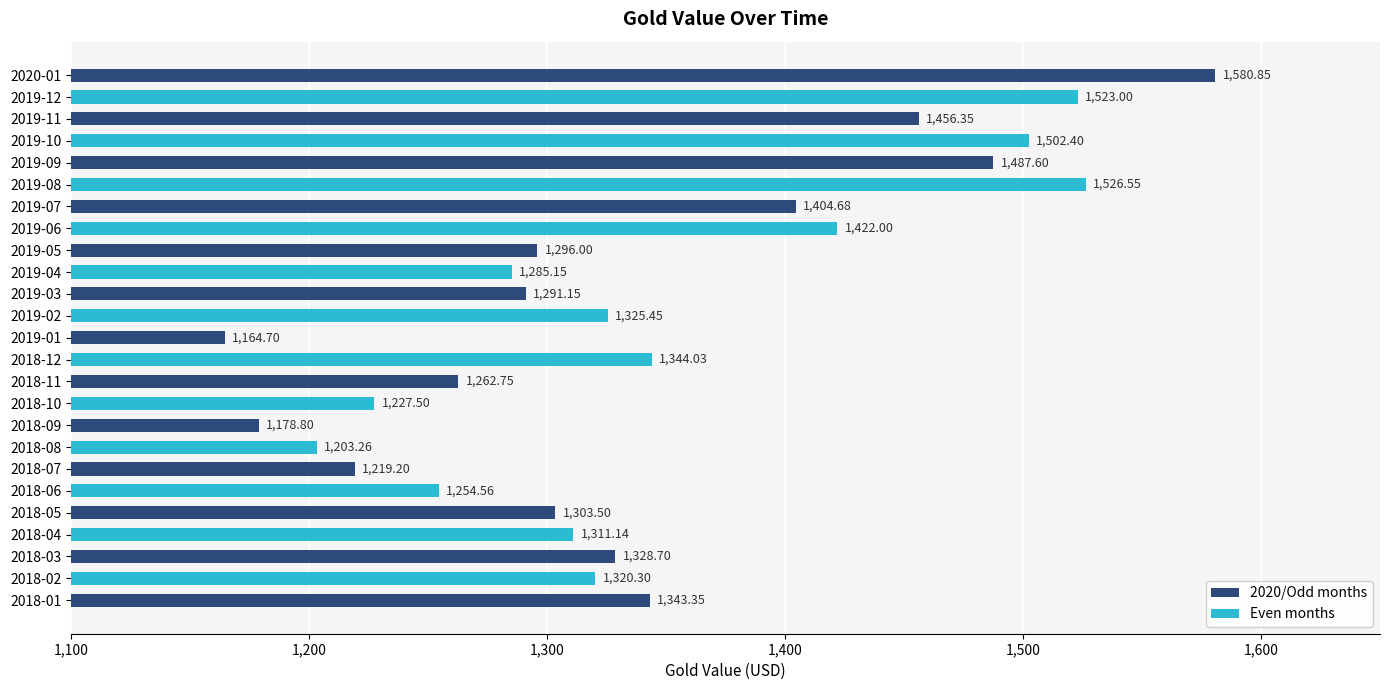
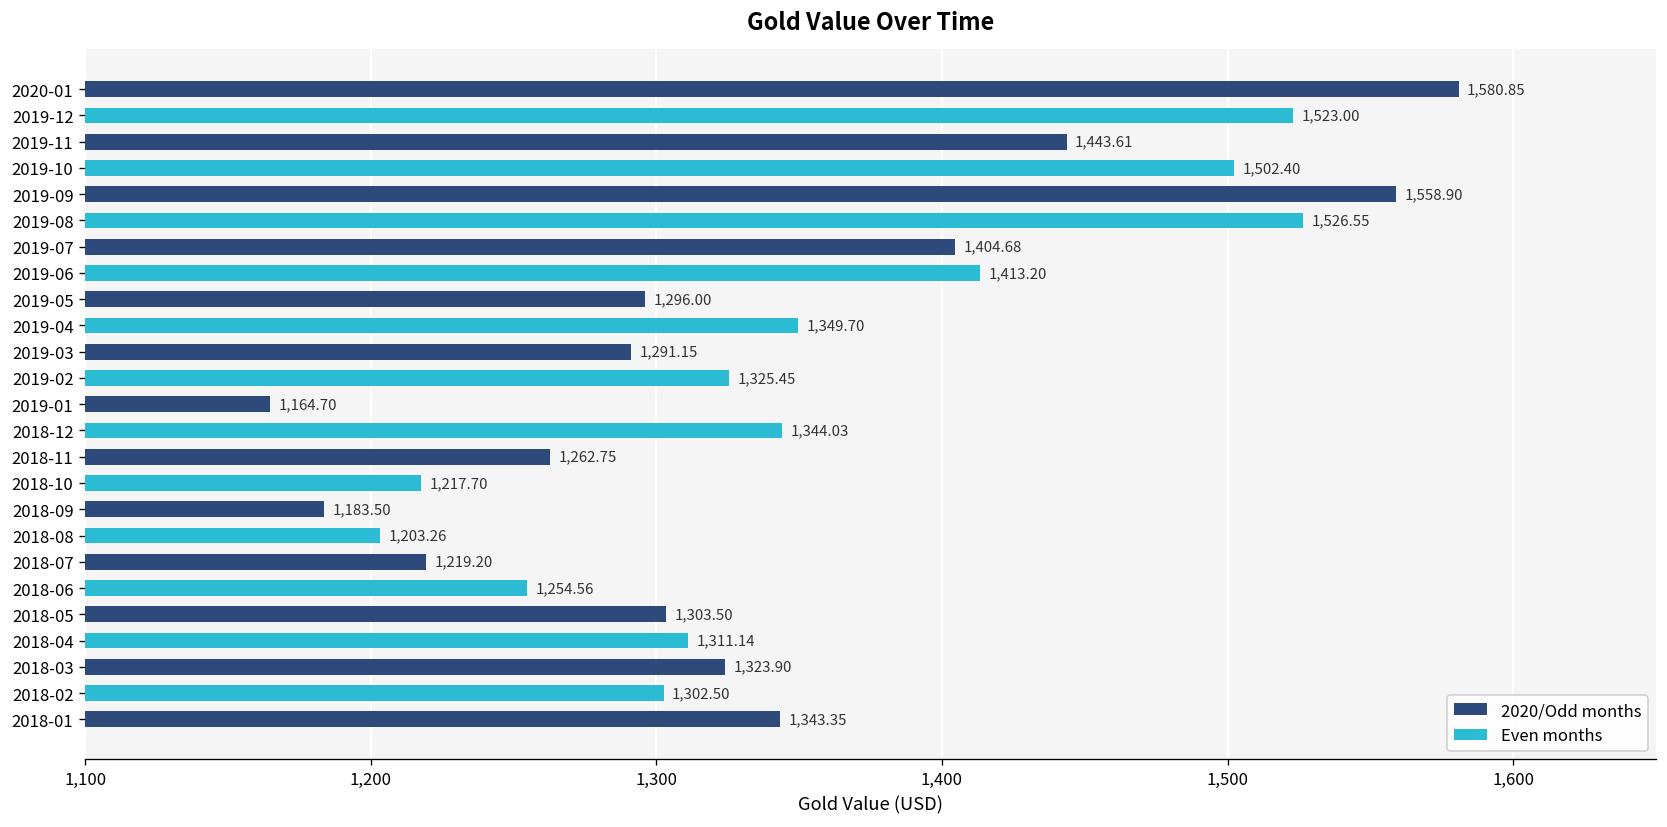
  {
    "2020-01": "1,580.85",
    "2019-12": "1,523.00",
-   "2019-11": "1,456.35",
+   "2019-11": "1,443.61",
    "2019-10": "1,502.40",
-   "2019-09": "1,487.60",
+   "2019-09": "1,558.90",
    "2019-08": "1,526.55",
    "2019-07": "1,404.68",
-   "2019-06": "1,422.00",
+   "2019-06": "1,413.20",
    "2019-05": "1,296.00",
-   "2019-04": "1,285.15",
+   "2019-04": "1,349.70",
    "2019-03": "1,291.15",
    "2019-02": "1,325.45",
    "2019-01": "1,164.70",
    "2018-12": "1,344.03",
    "2018-11": "1,262.75",
-   "2018-10": "1,227.50",
-   "2018-09": "1,178.80",
+   "2018-10": "1,217.70",
+   "2018-09": "1,183.50",
    "2018-08": "1,203.26",
    "2018-07": "1,219.20",
    "2018-06": "1,254.56",
    "2018-05": "1,303.50",
    "2018-04": "1,311.14",
-   "2018-03": "1,328.70",
-   "2018-02": "1,320.30",
+   "2018-03": "1,323.90",
+   "2018-02": "1,302.50",
    "2018-01": "1,343.35"
  }
